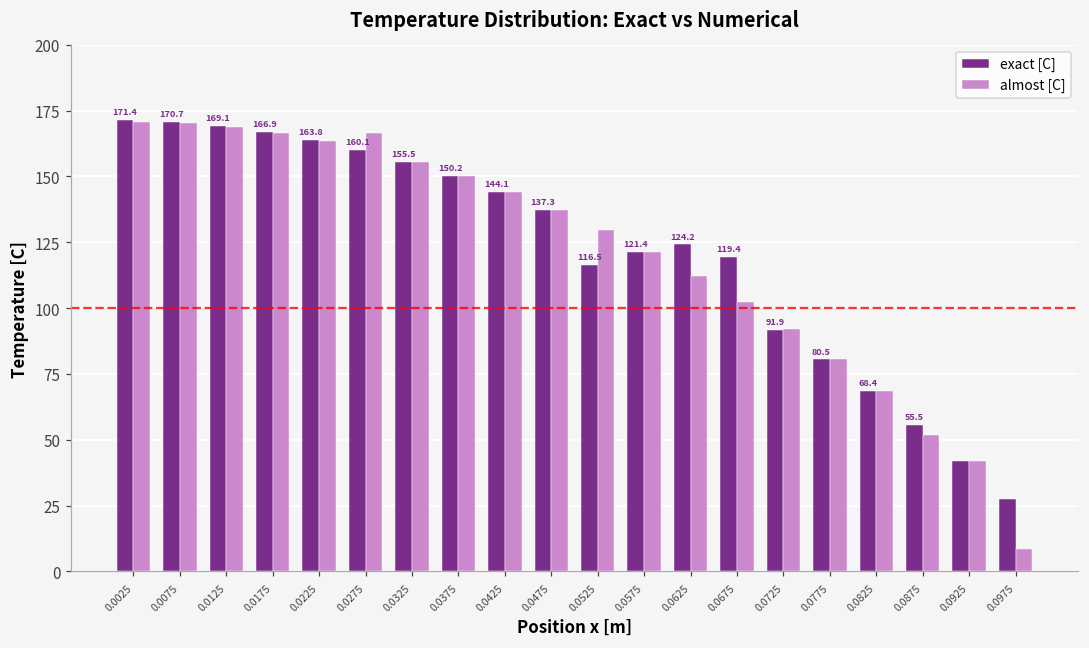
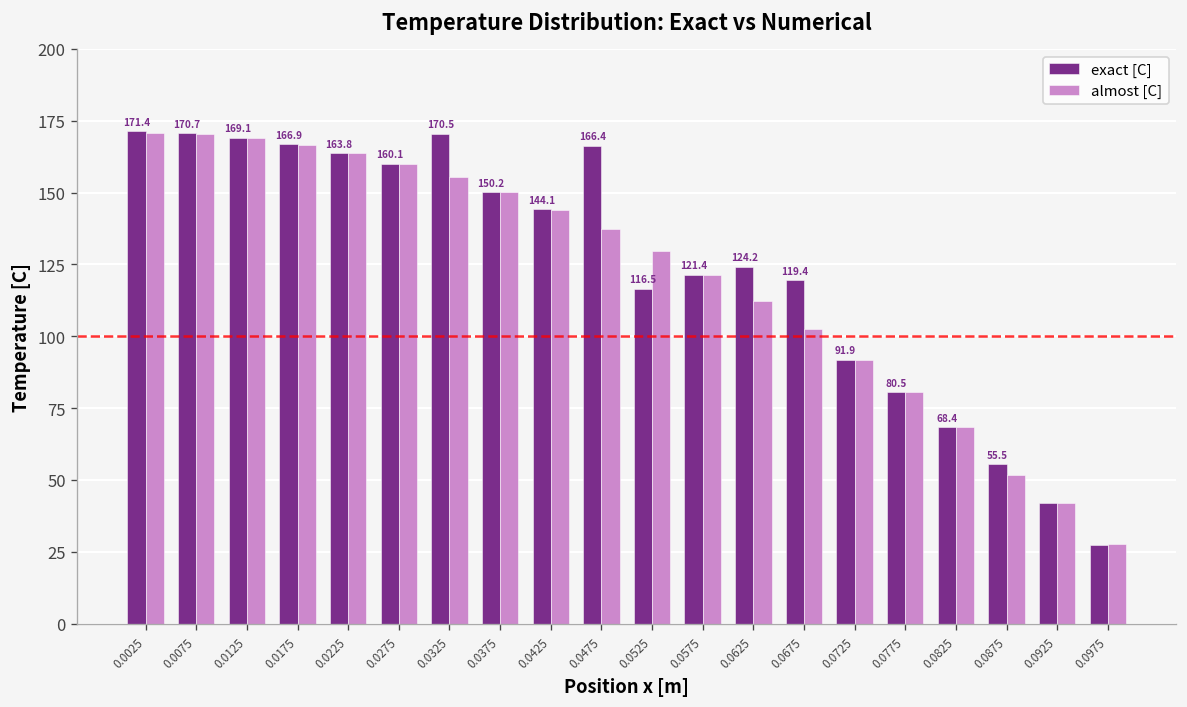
  {
    "exact [C]": {
      "0.0025": 171.4,
      "0.0075": 170.7,
      "0.0125": 169.1,
      "0.0175": 166.9,
      "0.0225": 163.8,
      "0.0275": 160.1,
-     "0.0325": 155.5,
+     "0.0325": 170.5,
      "0.0375": 150.2,
      "0.0425": 144.1,
-     "0.0475": 137.3,
+     "0.0475": 166.4,
      "0.0525": 116.5,
      "0.0575": 121.4,
      "0.0625": 124.2,
      "0.0675": 119.4,
      "0.0725": 91.9,
      "0.0775": 80.5,
      "0.0825": 68.4,
      "0.0875": 55.5
    },
    "almost [C]": {
      "0.0025": 171,
      "0.0075": 170,
      "0.0125": 169,
      "0.0175": 167,
      "0.0225": 164,
-     "0.0275": 166,
+     "0.0275": 160,
      "0.0325": 155,
      "0.0375": 150,
      "0.0525": 130,
      "0.0625": 112,
      "0.0675": 103,
      "0.0775": 81,
      "0.0875": 52,
      "0.0925": 42,
-     "0.0975": 8
+     "0.0975": 28
    }
  }
